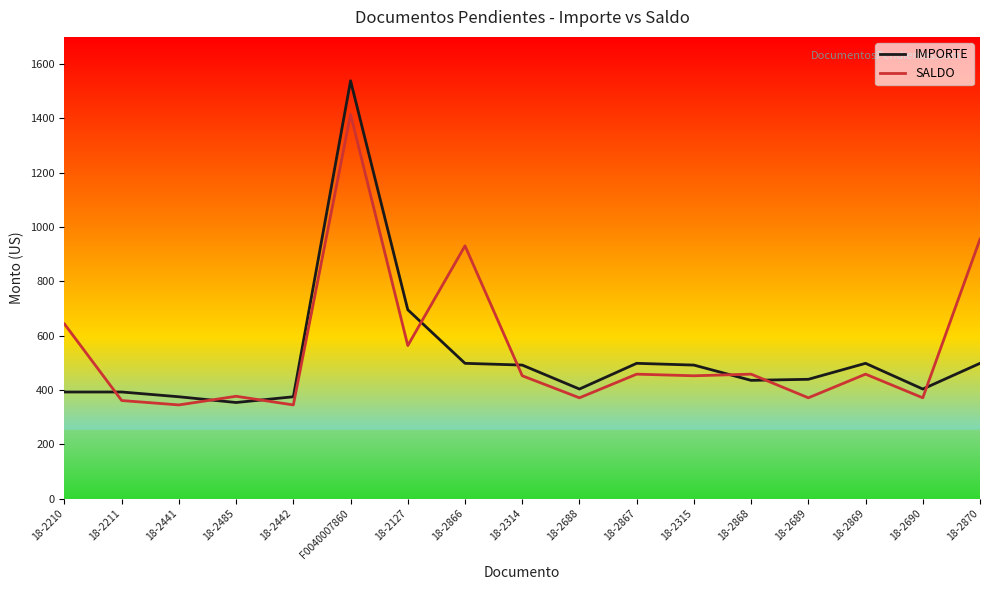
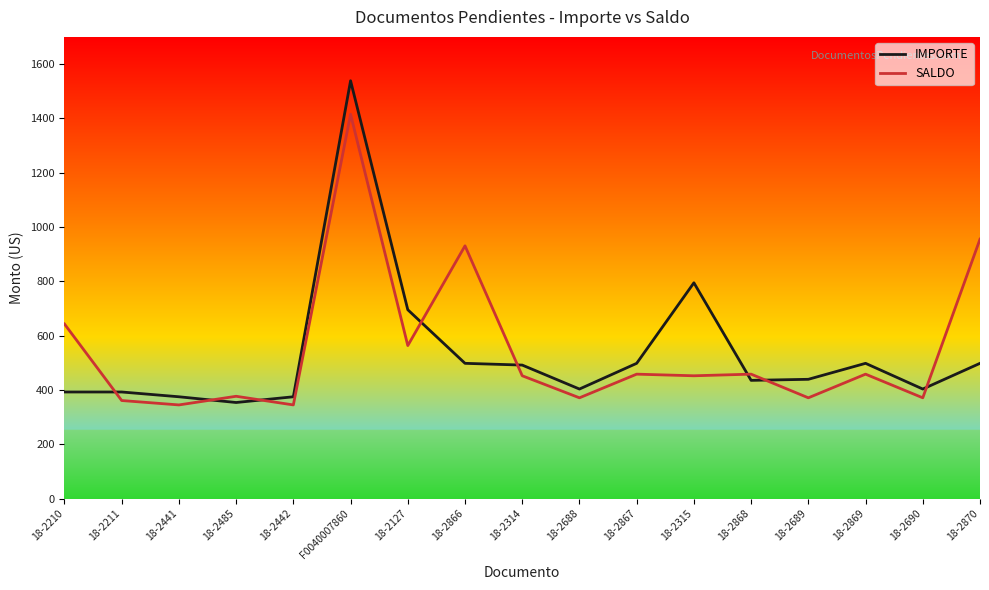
  {
    "IMPORTE": {
      "18-2210": 390,
      "18-2211": 390,
      "18-2441": 380,
      "18-2485": 350,
      "18-2442": 380,
      "F0040007860": 1540,
      "18-2127": 700,
      "18-2866": 500,
      "18-2314": 490,
      "18-2688": 400,
      "18-2867": 500,
-     "18-2315": 490,
+     "18-2315": 790,
      "18-2868": 440,
      "18-2689": 440,
      "18-2869": 500,
      "18-2690": 400,
      "18-2870": 500
    },
    "SALDO": {
      "18-2210": 640,
      "18-2211": 360,
      "18-2441": 350,
      "18-2485": 380,
      "18-2442": 350,
      "F0040007860": 1420,
      "18-2127": 560,
      "18-2866": 930,
      "18-2314": 450,
      "18-2688": 370,
      "18-2867": 460,
      "18-2315": 450,
      "18-2868": 460,
      "18-2689": 370,
      "18-2869": 460,
      "18-2690": 370,
      "18-2870": 960
    }
  }
